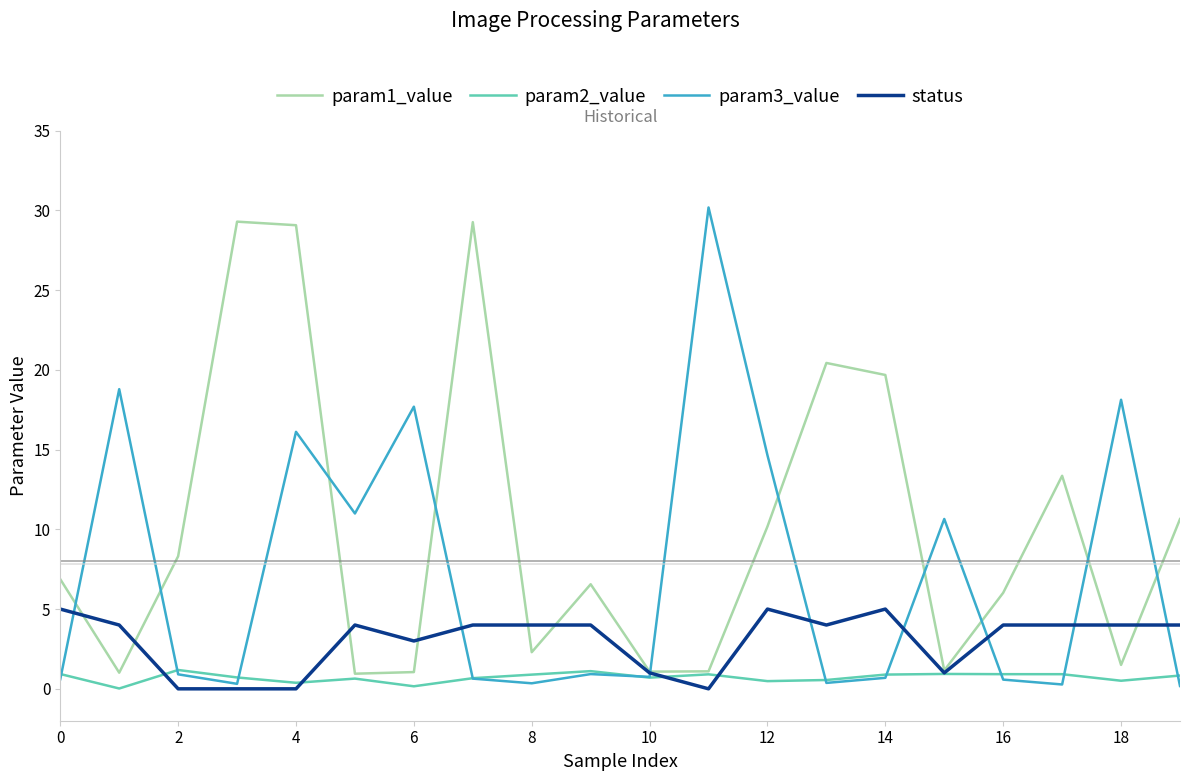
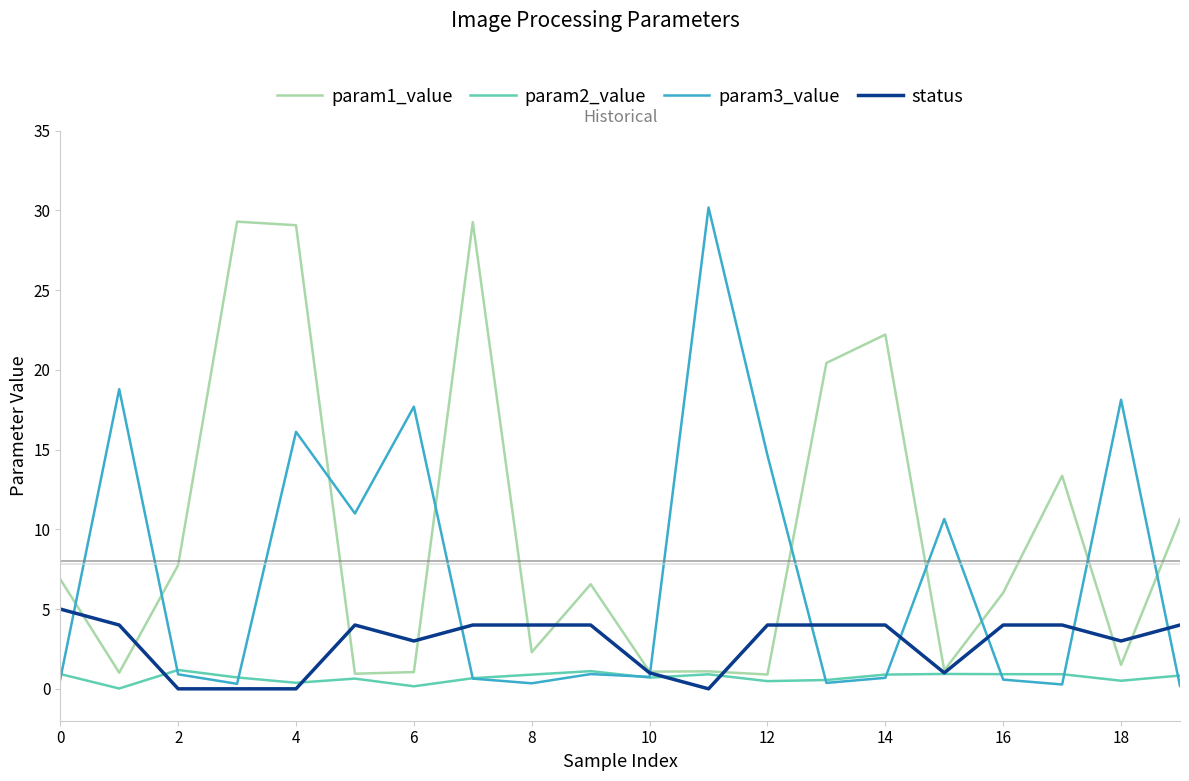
  {
    "param1_value": {
      "0": 6.9,
-     "2": 8.3,
+     "2": 7.8,
      "4": 29.1,
      "6": 1.0,
      "8": 2.3,
-     "12": 10.2,
-     "14": 19.7,
+     "12": 0.9,
+     "14": 22.2,
      "16": 6.0,
      "18": 1.5
    },
    "status": {
      "0": 5,
      "2": 0,
      "4": 0,
      "6": 3,
      "8": 4,
-     "12": 5,
-     "14": 5,
+     "12": 4,
+     "14": 4,
      "16": 4,
-     "18": 4
+     "18": 3
    }
  }
